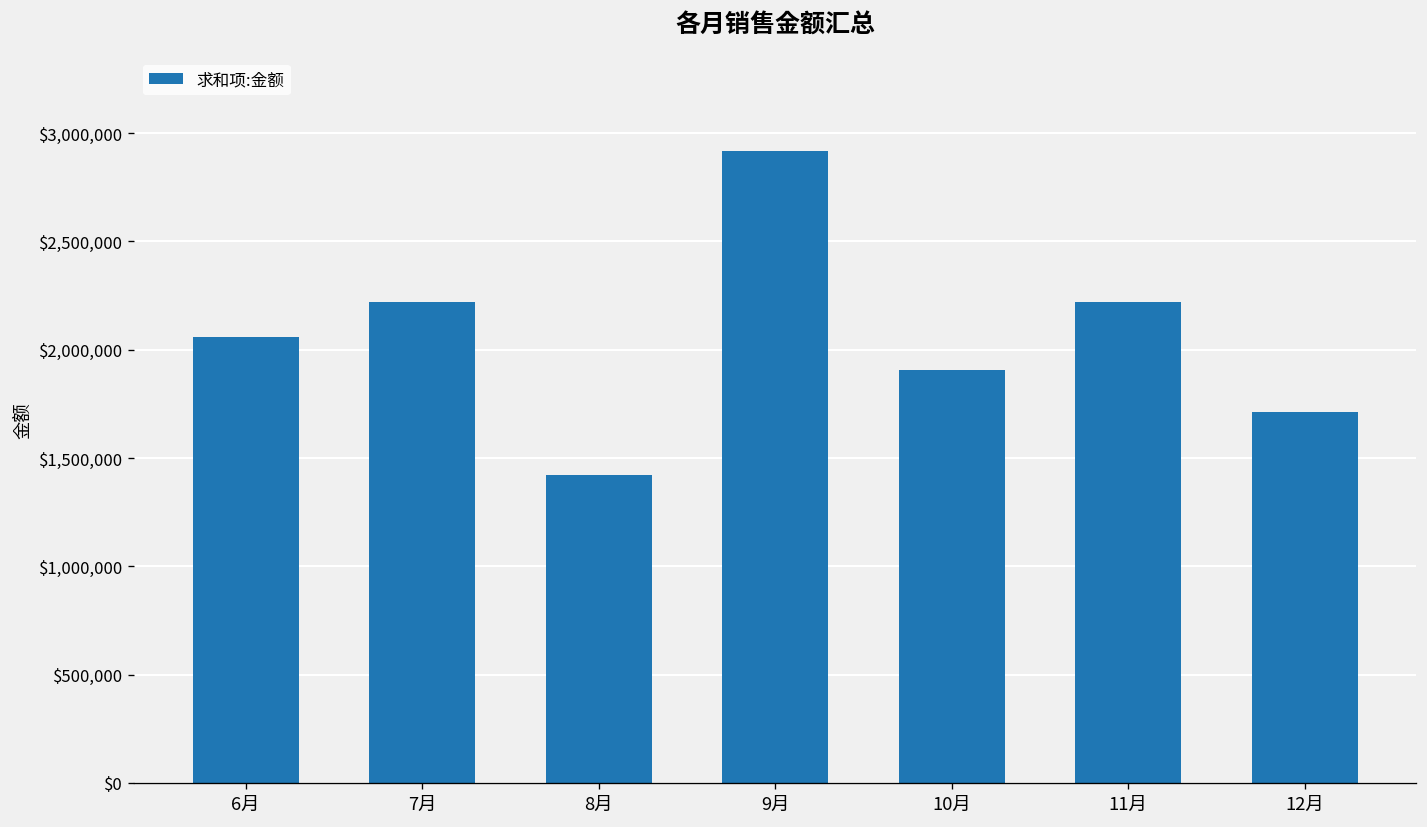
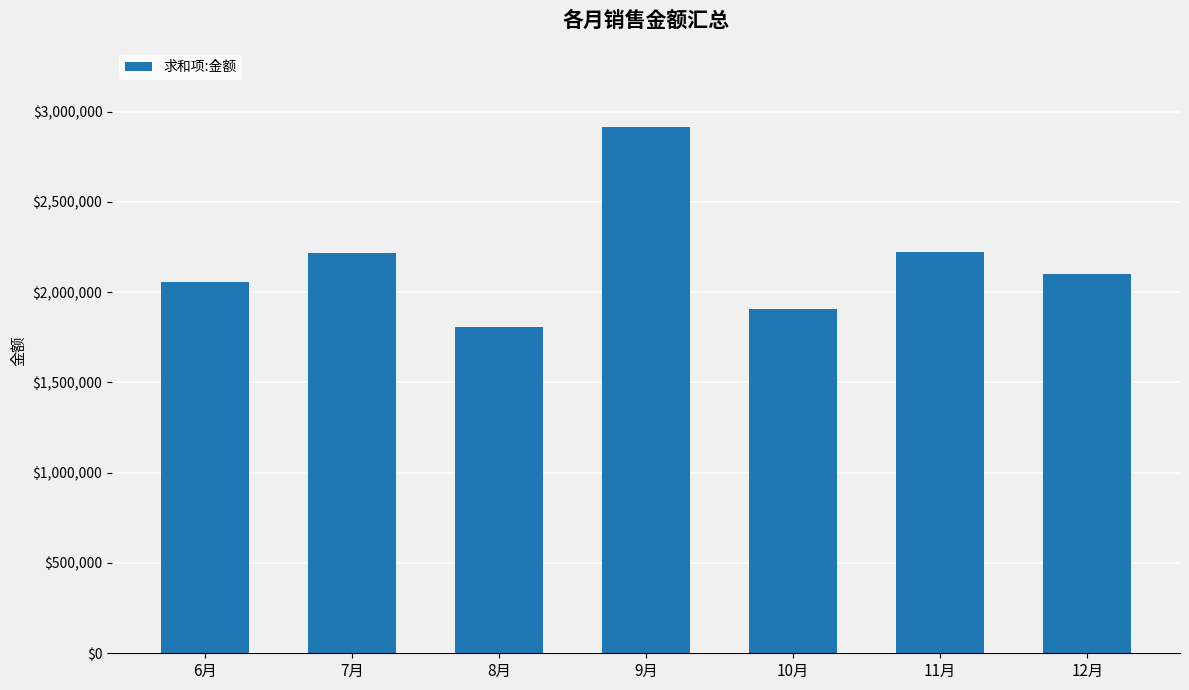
  {
    "6月": "$2,060,000",
    "7月": "$2,220,000",
-   "8月": "$1,420,000",
+   "8月": "$1,810,000",
    "9月": "$2,920,000",
    "10月": "$1,910,000",
    "11月": "$2,220,000",
-   "12月": "$1,710,000"
+   "12月": "$2,100,000"
  }
